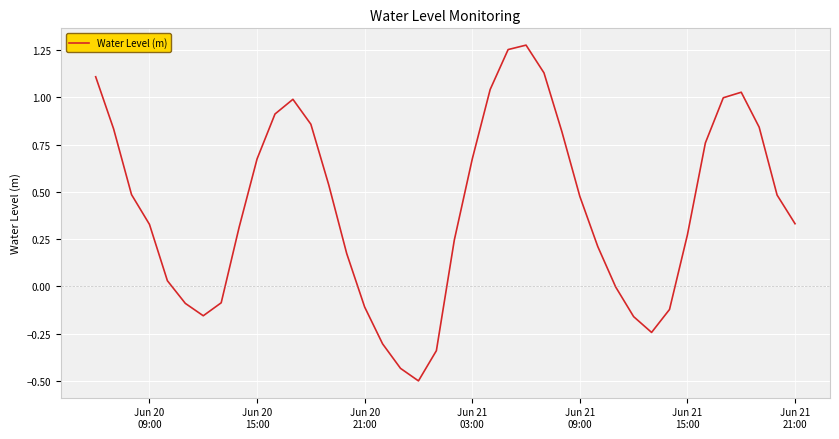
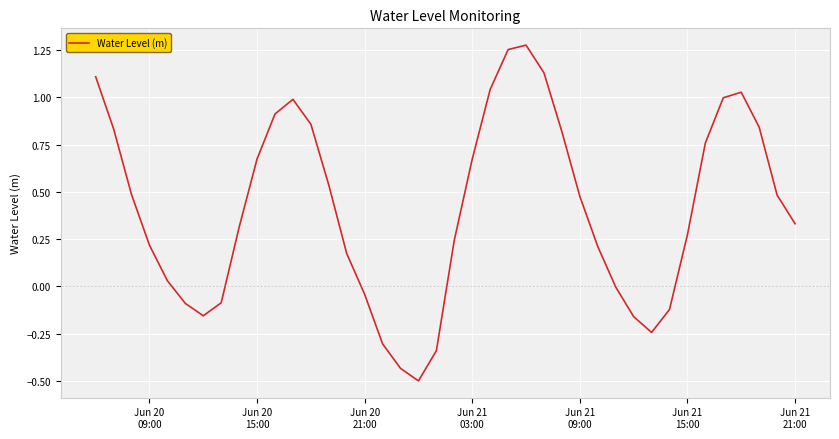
  {
-   "Jun 20 09:00": 0.33,
+   "Jun 20 09:00": 0.22,
    "Jun 20 15:00": 0.67,
-   "Jun 20 21:00": -0.11,
+   "Jun 20 21:00": -0.04,
    "Jun 21 03:00": 0.67,
    "Jun 21 09:00": 0.48,
    "Jun 21 15:00": 0.27,
    "Jun 21 21:00": 0.33
  }
